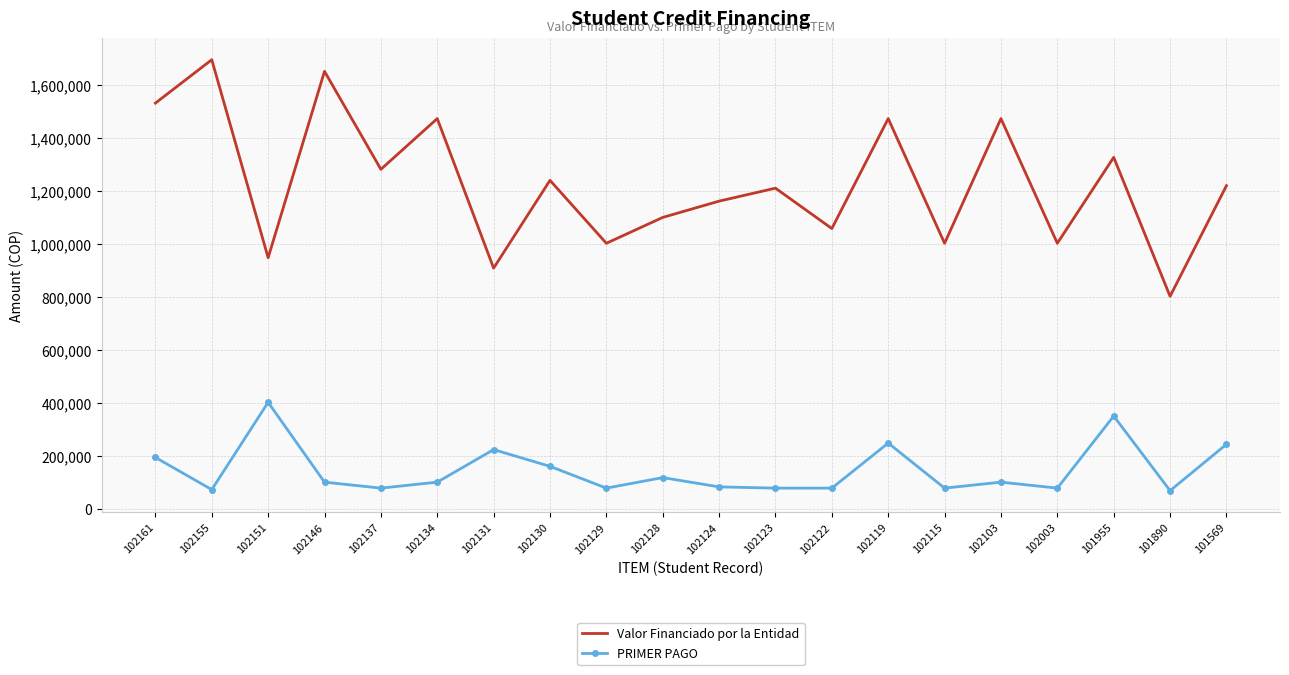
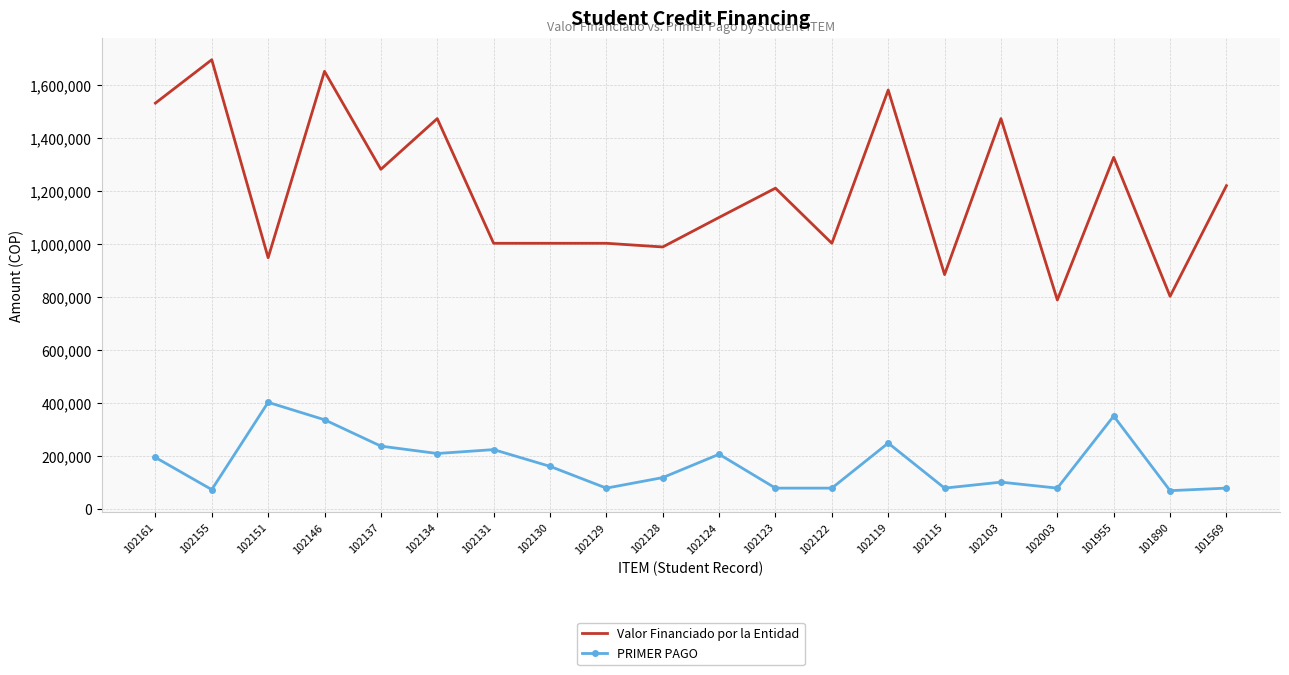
  {
    "Valor Financiado por la Entidad": {
      "102161": "1,530,000",
      "102155": "1,690,000",
      "102151": "950,000",
      "102146": "1,650,000",
      "102137": "1,280,000",
      "102134": "1,470,000",
-     "102131": "910,000",
-     "102130": "1,240,000",
+     "102131": "1,000,000",
+     "102130": "1,000,000",
      "102129": "1,000,000",
-     "102128": "1,100,000",
-     "102124": "1,160,000",
+     "102128": "990,000",
+     "102124": "1,100,000",
      "102123": "1,210,000",
-     "102122": "1,060,000",
-     "102119": "1,470,000",
-     "102115": "1,000,000",
+     "102122": "1,000,000",
+     "102119": "1,580,000",
+     "102115": "880,000",
      "102103": "1,470,000",
-     "102003": "1,000,000",
+     "102003": "790,000",
      "101955": "1,330,000",
      "101890": "800,000",
      "101569": "1,220,000"
    },
    "PRIMER PAGO": {
      "102161": "190,000",
      "102155": "70,000",
      "102151": "400,000",
-     "102146": "100,000",
-     "102137": "80,000",
-     "102134": "100,000",
+     "102146": "340,000",
+     "102137": "240,000",
+     "102134": "210,000",
      "102131": "220,000",
      "102130": "160,000",
      "102129": "80,000",
      "102128": "120,000",
-     "102124": "80,000",
+     "102124": "210,000",
      "102123": "80,000",
      "102122": "80,000",
      "102119": "250,000",
      "102115": "80,000",
      "102103": "100,000",
      "102003": "80,000",
      "101955": "350,000",
      "101890": "70,000",
-     "101569": "240,000"
+     "101569": "80,000"
    }
  }
